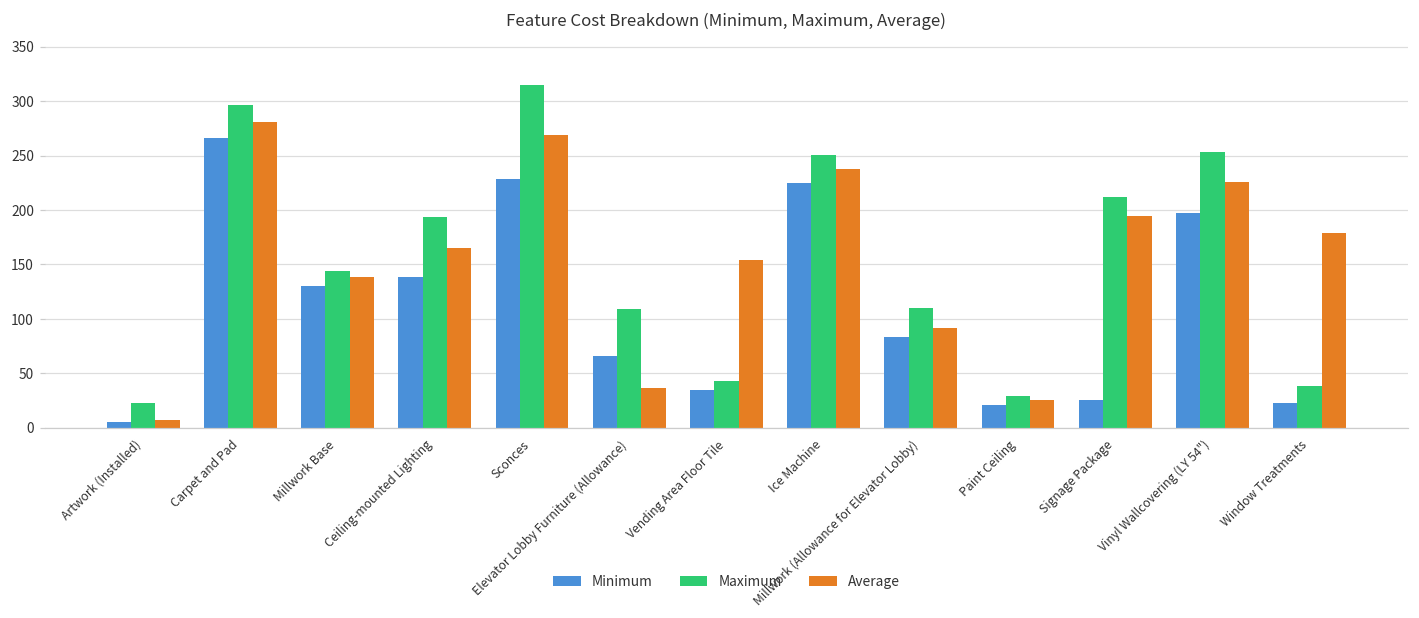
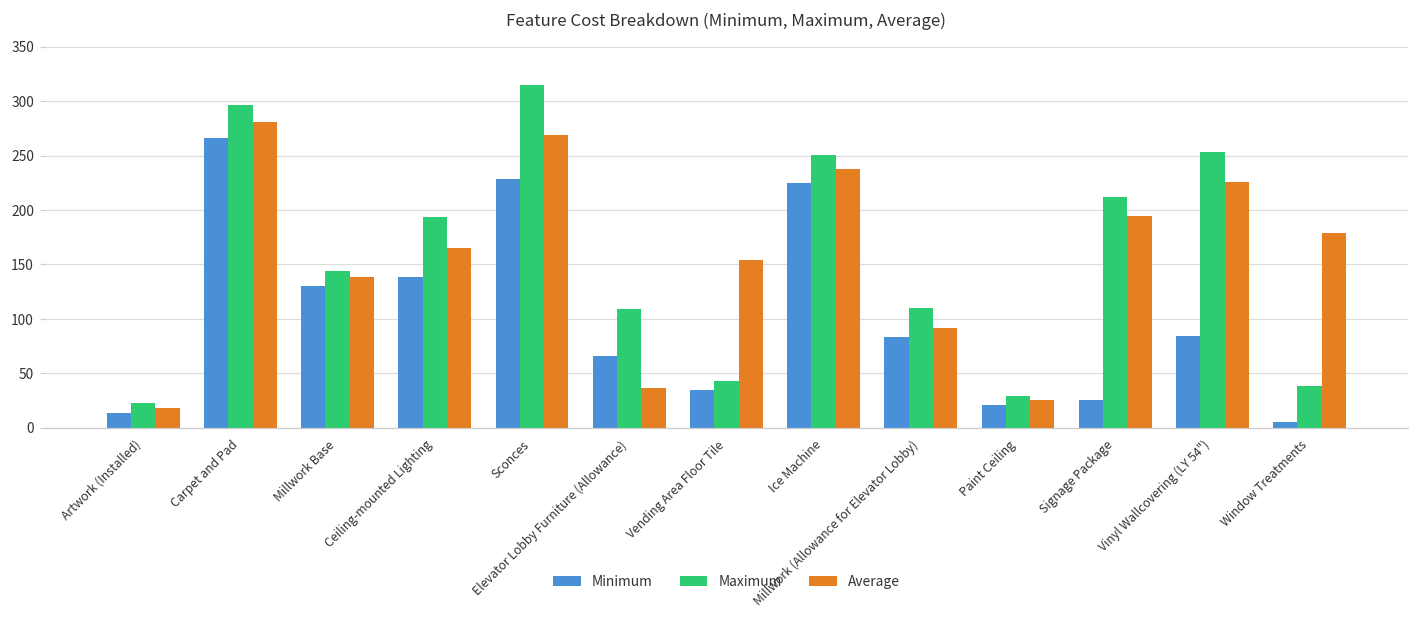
  {
    "Minimum": {
-     "Artwork (Installed)": 5,
+     "Artwork (Installed)": 14,
      "Carpet and Pad": 270,
      "Millwork Base": 130,
      "Ceiling-mounted Lighting": 140,
      "Sconces": 230,
      "Elevator Lobby Furniture (Allowance)": 70,
      "Vending Area Floor Tile": 40,
      "Ice Machine": 230,
      "Millwork (Allowance for Elevator Lobby)": 80,
      "Paint Ceiling": 20,
      "Signage Package": 30,
-     "Vinyl Wallcovering (LY 54\")": 200,
-     "Window Treatments": 20
+     "Vinyl Wallcovering (LY 54\")": 80,
+     "Window Treatments": 10
    },
    "Maximum": {
      "Artwork (Installed)": 20,
      "Carpet and Pad": 300,
      "Millwork Base": 140,
      "Ceiling-mounted Lighting": 190,
      "Sconces": 310,
      "Elevator Lobby Furniture (Allowance)": 110,
      "Vending Area Floor Tile": 40,
      "Ice Machine": 250,
      "Millwork (Allowance for Elevator Lobby)": 110,
      "Paint Ceiling": 30,
      "Signage Package": 210,
      "Vinyl Wallcovering (LY 54\")": 250,
      "Window Treatments": 40
    },
    "Average": {
-     "Artwork (Installed)": 10,
+     "Artwork (Installed)": 20,
      "Carpet and Pad": 280,
      "Millwork Base": 140,
      "Ceiling-mounted Lighting": 160,
      "Sconces": 270,
      "Elevator Lobby Furniture (Allowance)": 40,
      "Vending Area Floor Tile": 150,
      "Ice Machine": 240,
      "Millwork (Allowance for Elevator Lobby)": 90,
      "Paint Ceiling": 30,
      "Signage Package": 190,
      "Vinyl Wallcovering (LY 54\")": 230,
      "Window Treatments": 180
    }
  }
